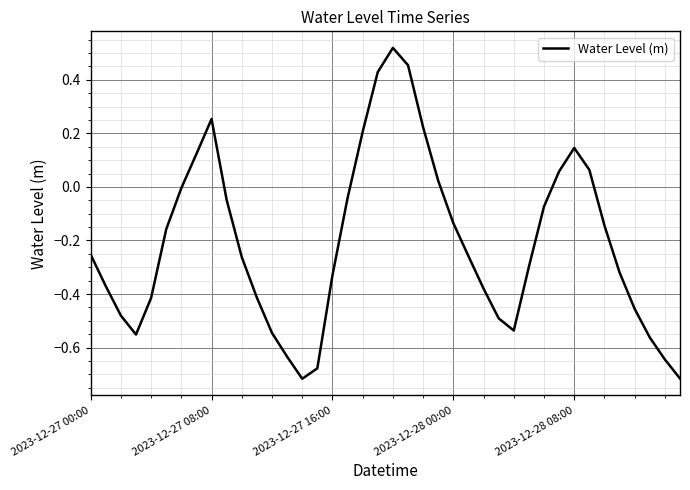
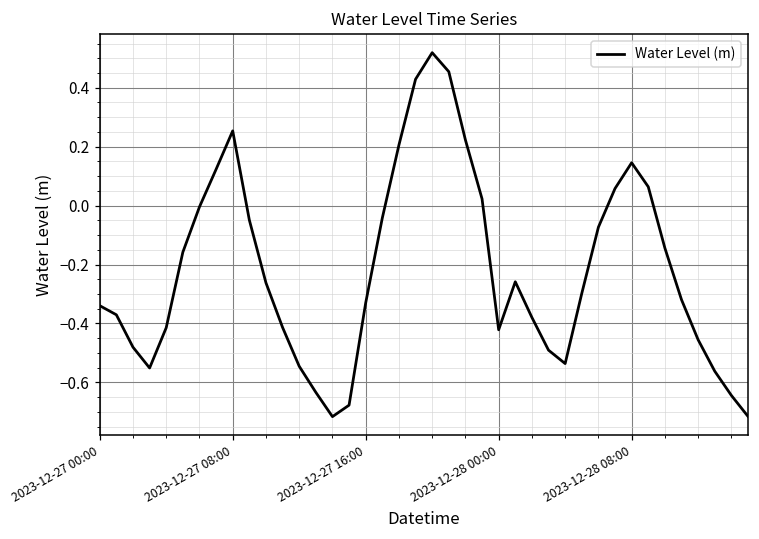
  {
-   "2023-12-27 00:00": -0.25,
+   "2023-12-27 00:00": -0.34,
    "2023-12-27 08:00": 0.25,
    "2023-12-27 16:00": -0.33,
-   "2023-12-28 00:00": -0.14,
+   "2023-12-28 00:00": -0.42,
    "2023-12-28 08:00": 0.15
  }
